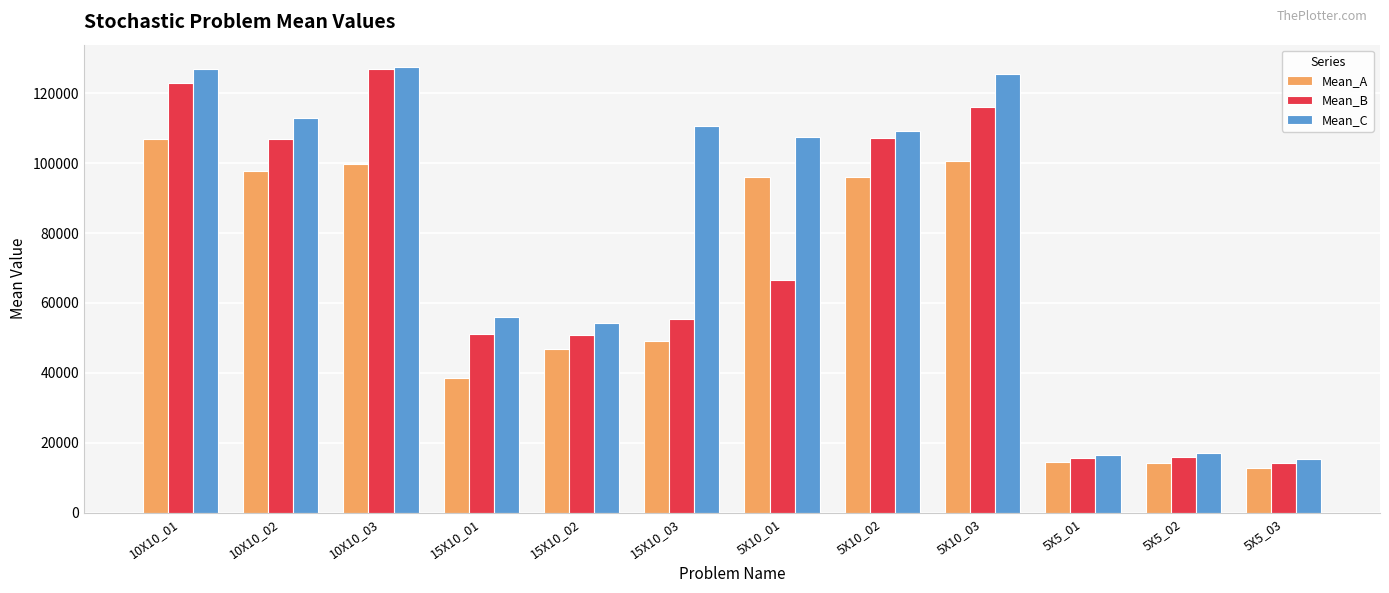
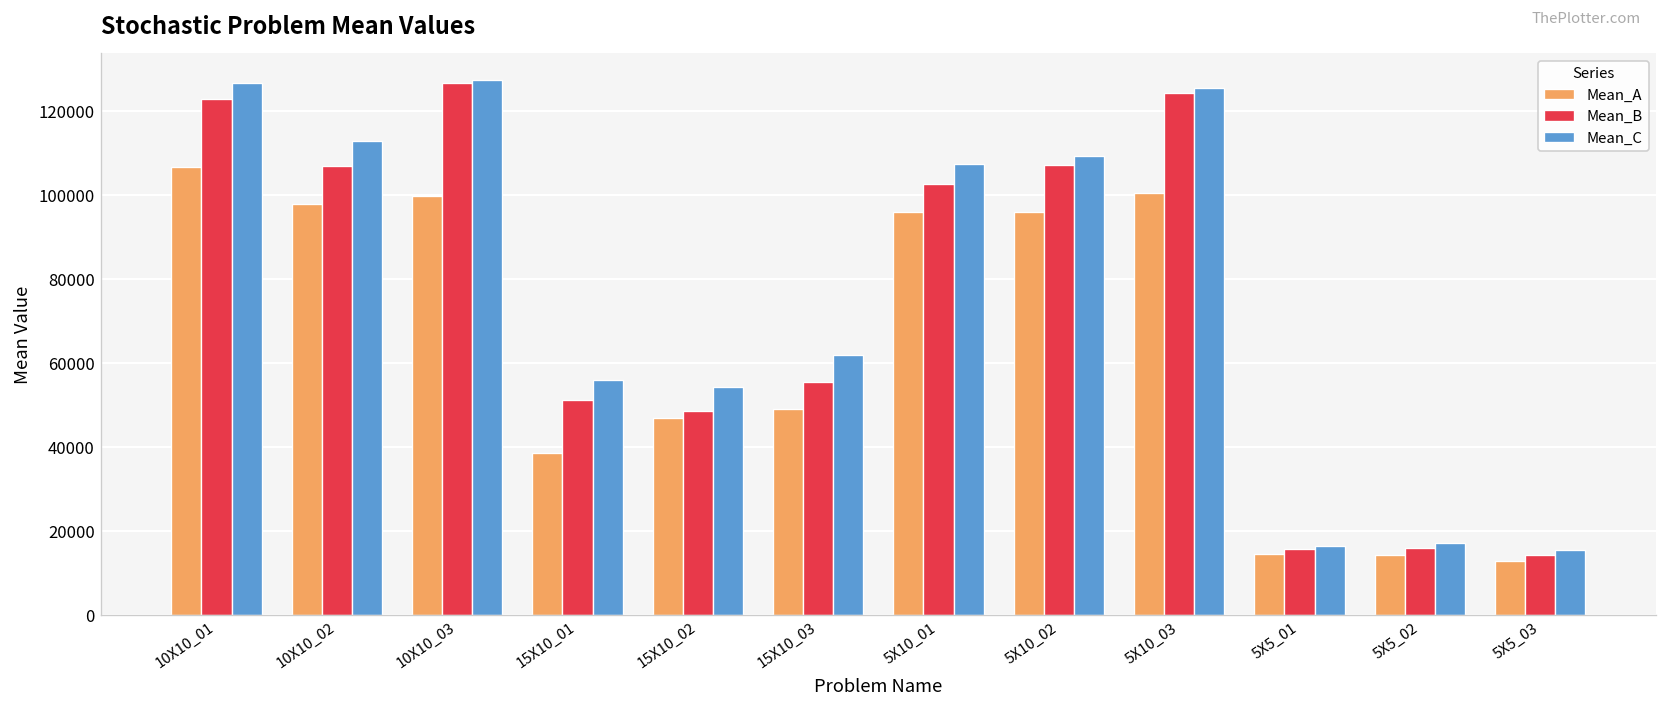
  {
    "Mean_A": {
      "10X10_01": 107000,
      "10X10_02": 98000,
      "10X10_03": 100000,
      "15X10_01": 39000,
      "15X10_02": 47000,
      "15X10_03": 49000,
      "5X10_01": 96000,
      "5X10_02": 96000,
      "5X10_03": 101000,
      "5X5_01": 14000,
      "5X5_02": 14000,
      "5X5_03": 13000
    },
    "Mean_B": {
      "10X10_01": 123000,
      "10X10_02": 107000,
      "10X10_03": 127000,
      "15X10_01": 51000,
-     "15X10_02": 51000,
+     "15X10_02": 49000,
      "15X10_03": 56000,
-     "5X10_01": 67000,
+     "5X10_01": 103000,
      "5X10_02": 107000,
-     "5X10_03": 116000,
+     "5X10_03": 124000,
      "5X5_01": 16000,
      "5X5_02": 16000,
      "5X5_03": 14000
    },
    "Mean_C": {
      "10X10_01": 127000,
      "10X10_02": 113000,
      "10X10_03": 127000,
      "15X10_01": 56000,
      "15X10_02": 54000,
-     "15X10_03": 111000,
+     "15X10_03": 62000,
      "5X10_01": 107000,
      "5X10_02": 109000,
      "5X10_03": 126000,
      "5X5_01": 16000,
      "5X5_02": 17000,
      "5X5_03": 15000
    }
  }
